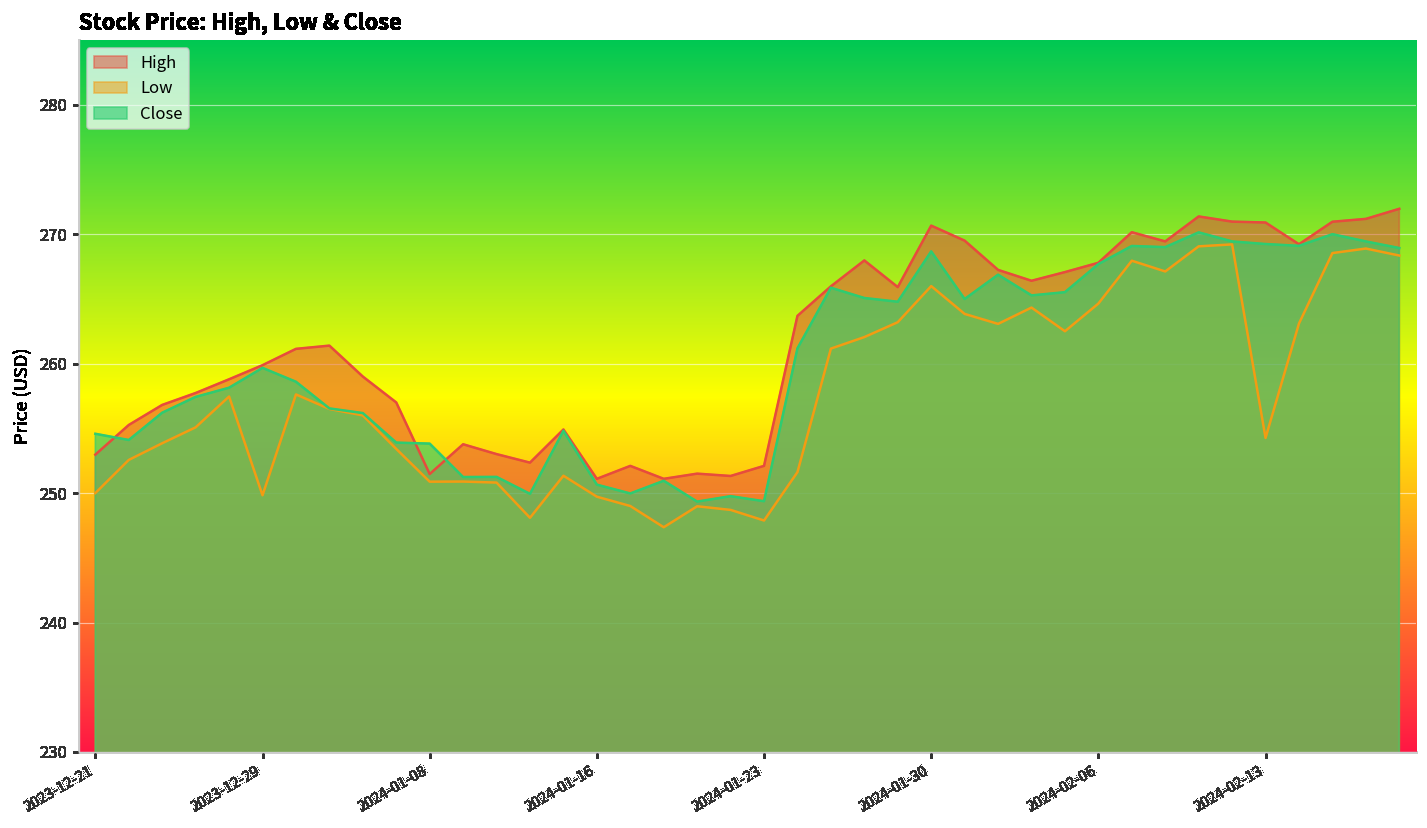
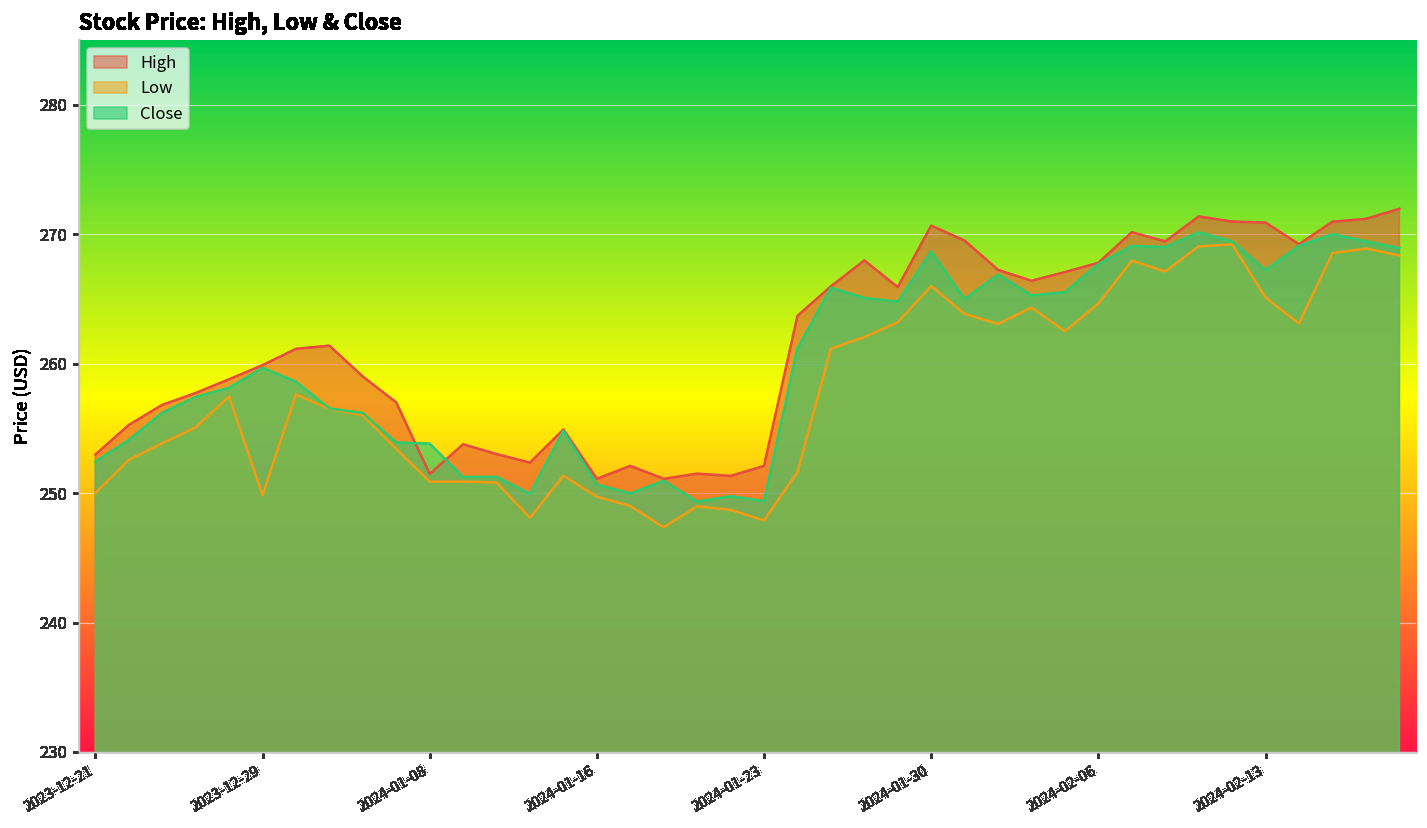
  {
    "High": {
      "2023-12-21": 253.0,
      "2024-01-08": 251.5,
      "2024-01-16": 251.1,
      "2024-01-23": 252.1,
      "2024-01-30": 270.7,
      "2024-02-13": 270.9
    },
    "Low": {
      "2023-12-21": 250.0,
      "2023-12-29": 249.8,
      "2024-01-08": 250.9,
      "2024-01-16": 249.7,
      "2024-01-23": 247.9,
      "2024-01-30": 266.0,
      "2024-02-06": 264.6,
-     "2024-02-13": 254.3
+     "2024-02-13": 265.1
    },
    "Close": {
-     "2023-12-21": 254.6,
+     "2023-12-21": 252.4,
      "2024-01-08": 253.8,
      "2024-01-16": 250.7,
      "2024-01-23": 249.4,
      "2024-01-30": 268.7,
-     "2024-02-13": 269.2
+     "2024-02-13": 267.2
    }
  }
